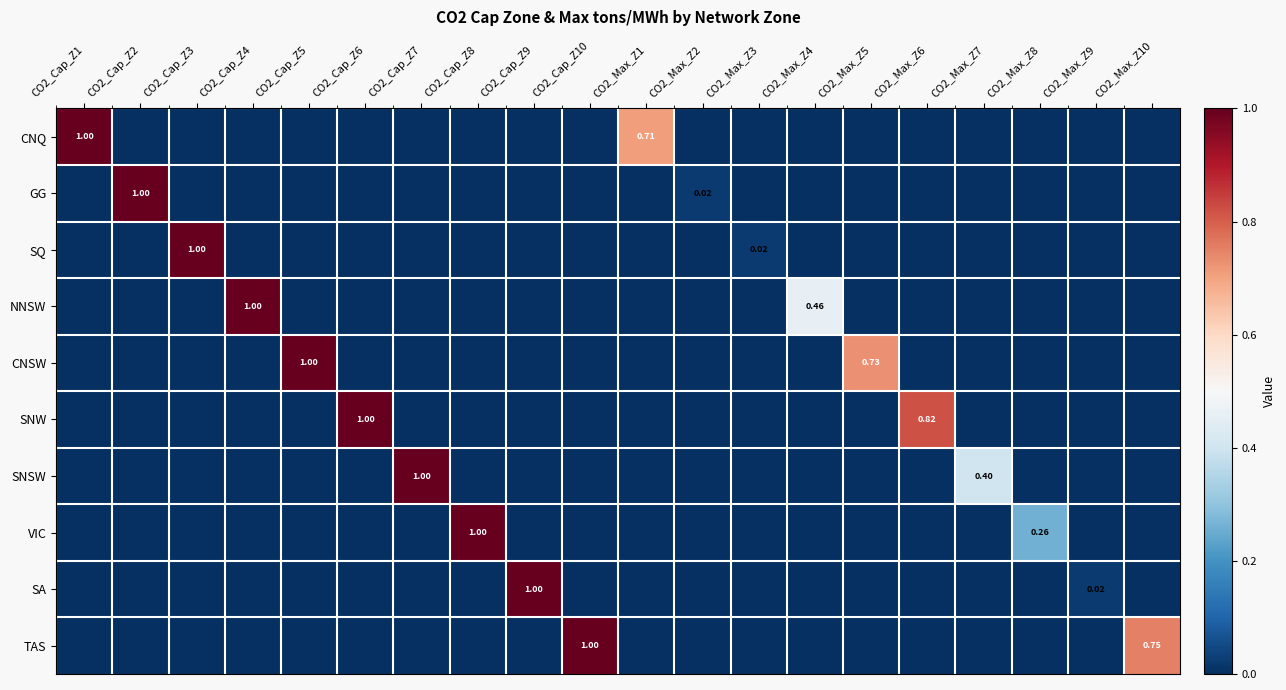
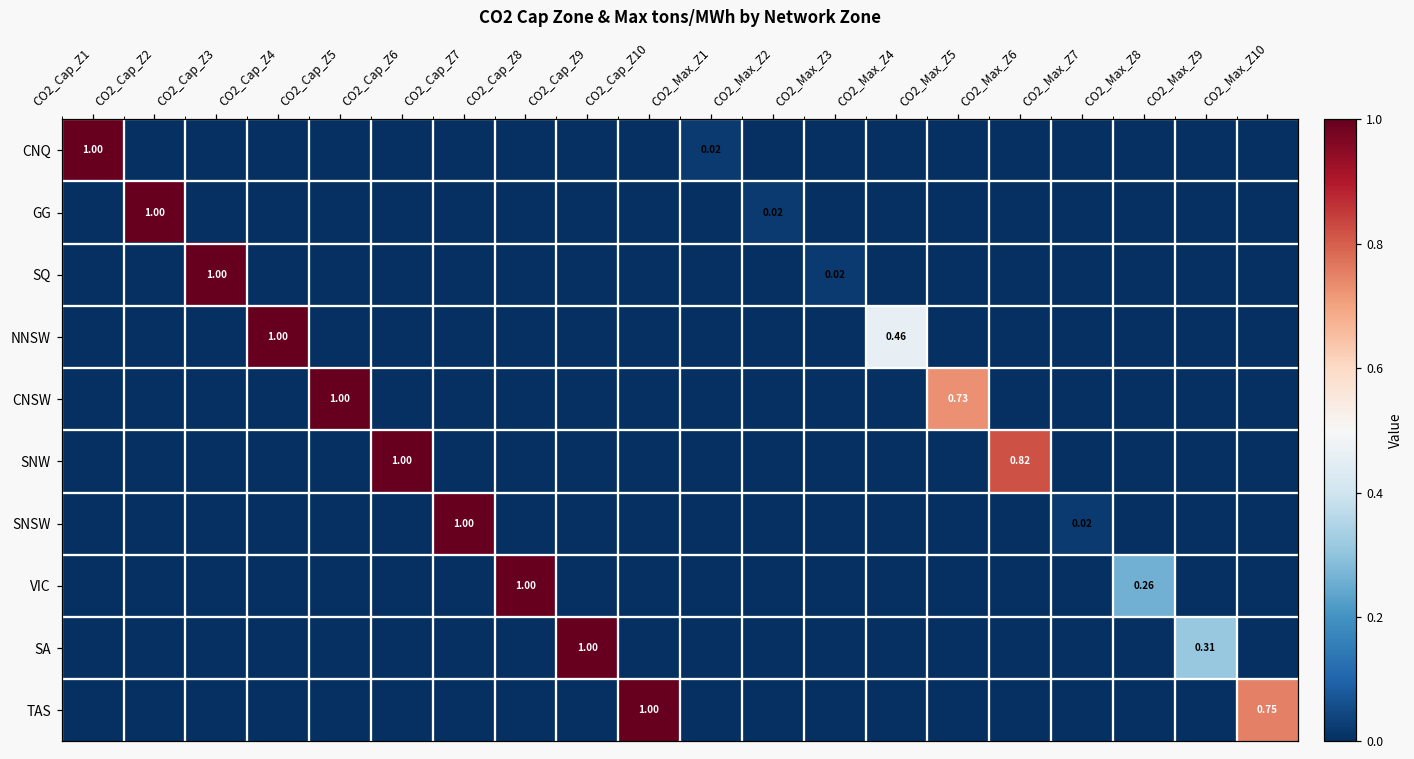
  {
    "CNQ": {
      "CO2_Cap_Z1": 1.00,
-     "CO2_Max_Z1": 0.71
+     "CO2_Max_Z1": 0.02
    },
    "GG": {
      "CO2_Cap_Z2": 1.00,
      "CO2_Max_Z2": 0.02
    },
    "SQ": {
      "CO2_Cap_Z3": 1.00,
      "CO2_Max_Z3": 0.02
    },
    "NNSW": {
      "CO2_Cap_Z4": 1.00,
      "CO2_Max_Z4": 0.46
    },
    "CNSW": {
      "CO2_Cap_Z5": 1.00,
      "CO2_Max_Z5": 0.73
    },
    "SNW": {
      "CO2_Cap_Z6": 1.00,
      "CO2_Max_Z6": 0.82
    },
    "SNSW": {
      "CO2_Cap_Z7": 1.00,
-     "CO2_Max_Z7": 0.40
+     "CO2_Max_Z7": 0.02
    },
    "VIC": {
      "CO2_Cap_Z8": 1.00,
      "CO2_Max_Z8": 0.26
    },
    "SA": {
      "CO2_Cap_Z9": 1.00,
-     "CO2_Max_Z9": 0.02
+     "CO2_Max_Z9": 0.31
    },
    "TAS": {
      "CO2_Cap_Z10": 1.00,
      "CO2_Max_Z10": 0.75
    }
  }
